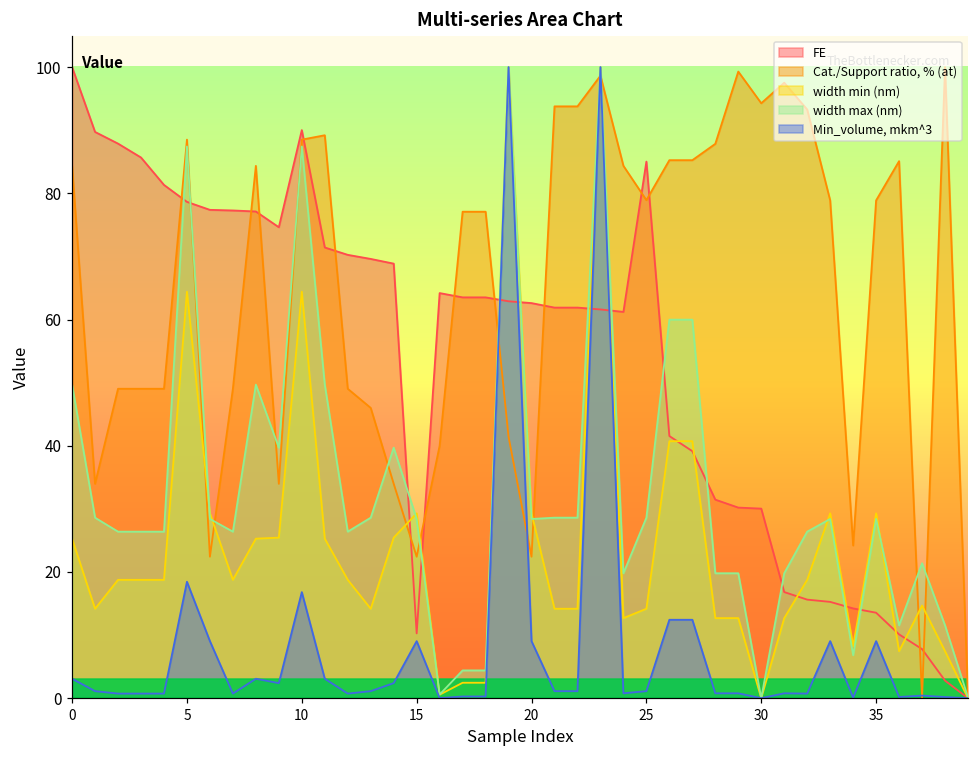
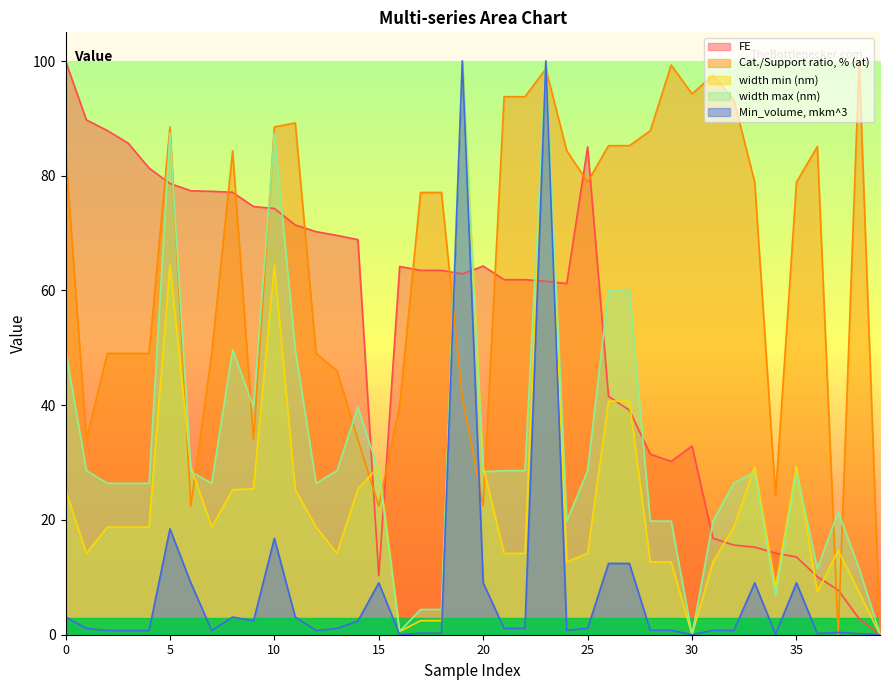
  {
    "FE": {
      "0": 100,
      "5": 79,
-     "10": 90,
+     "10": 74,
      "15": 10,
-     "20": 63,
+     "20": 64,
      "25": 85,
-     "30": 30,
+     "30": 33,
      "35": 14
    },
    "width max (nm)": {
      "0": 50,
      "5": 87,
      "10": 87,
      "15": 28,
      "20": 28,
      "25": 29,
      "35": 28
    },
    "Min_volume, mkm^3": {
      "0": 3,
      "5": 18,
      "10": 17,
      "15": 9,
      "20": 9,
      "35": 9
    }
  }
